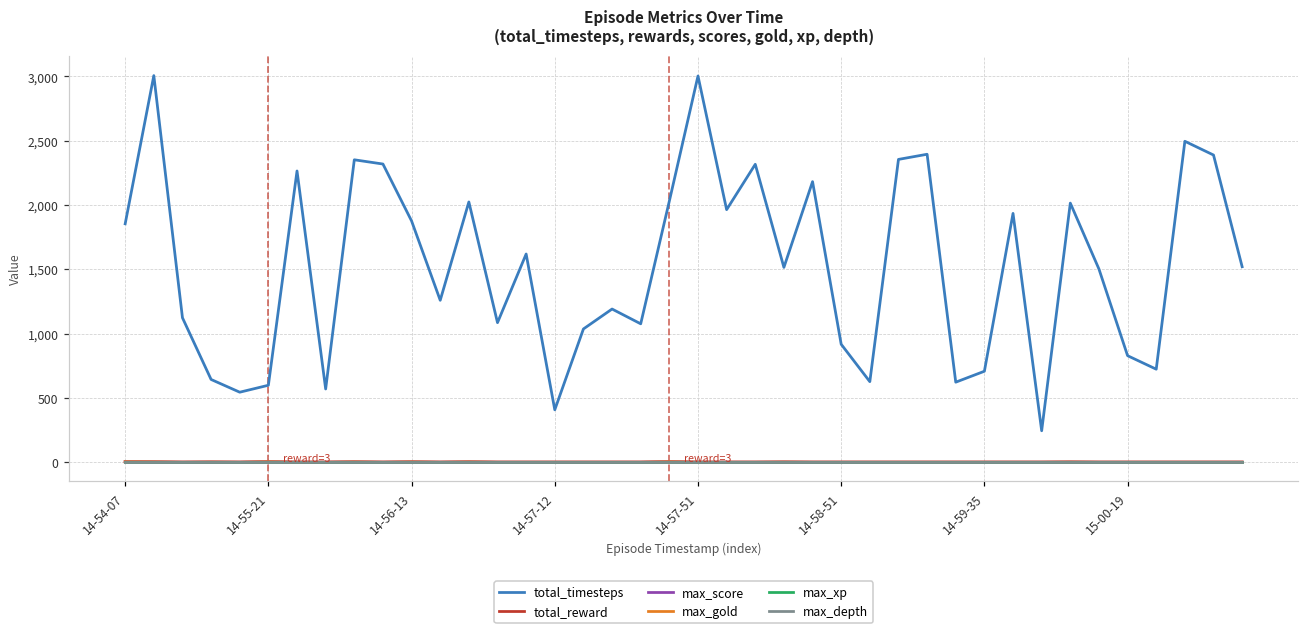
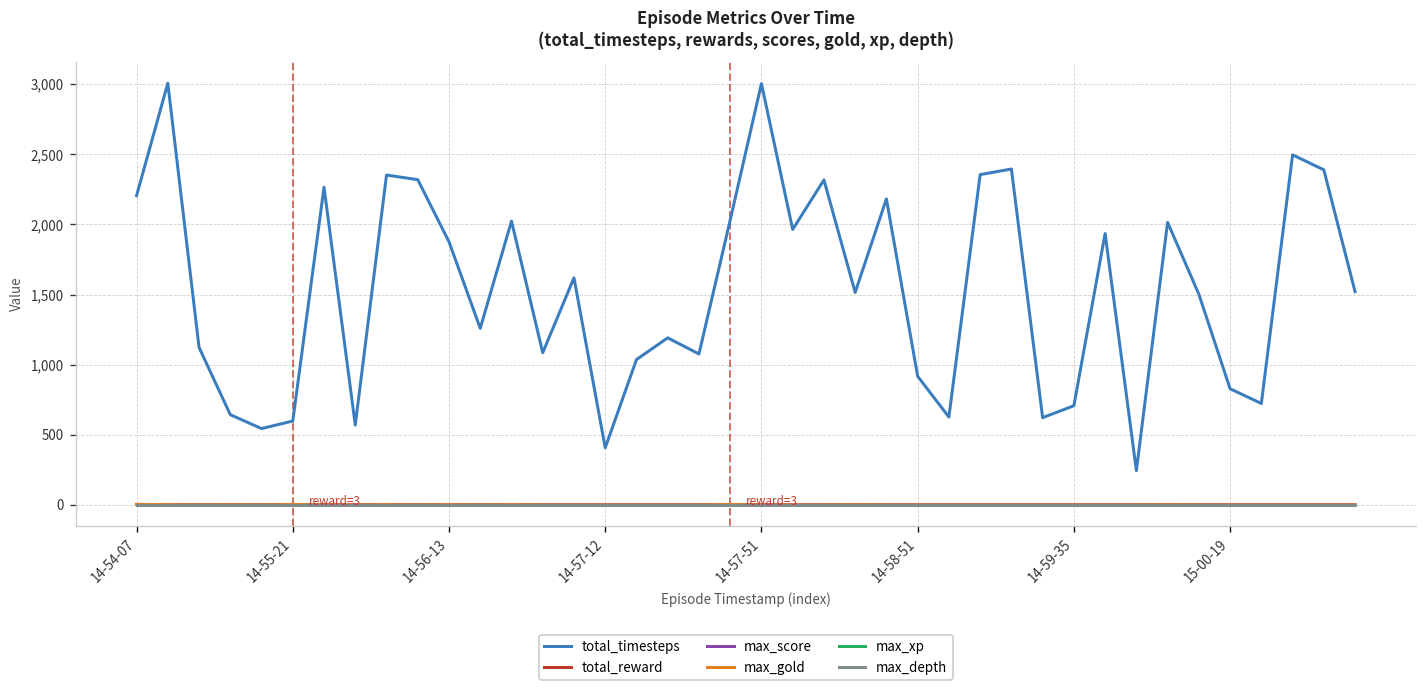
  {
    "total_timesteps": {
-     "14-54-07": "1,850",
+     "14-54-07": "2,210",
      "14-55-21": "600",
      "14-56-13": "1,880",
      "14-57-12": "410",
      "14-57-51": "3,000",
      "14-58-51": "920",
      "14-59-35": "710",
      "15-00-19": "830"
    }
  }
